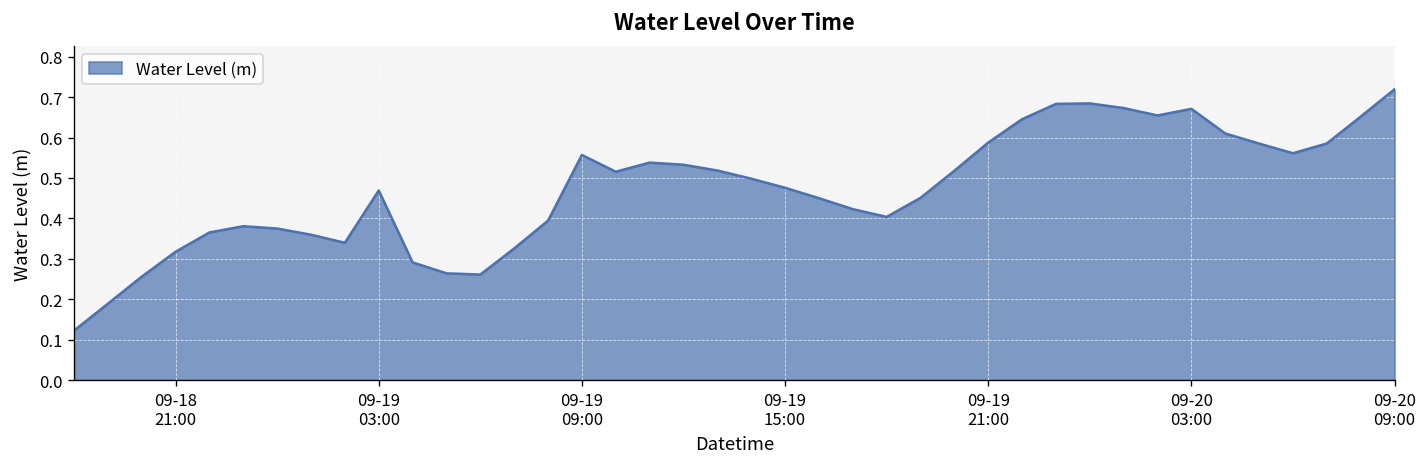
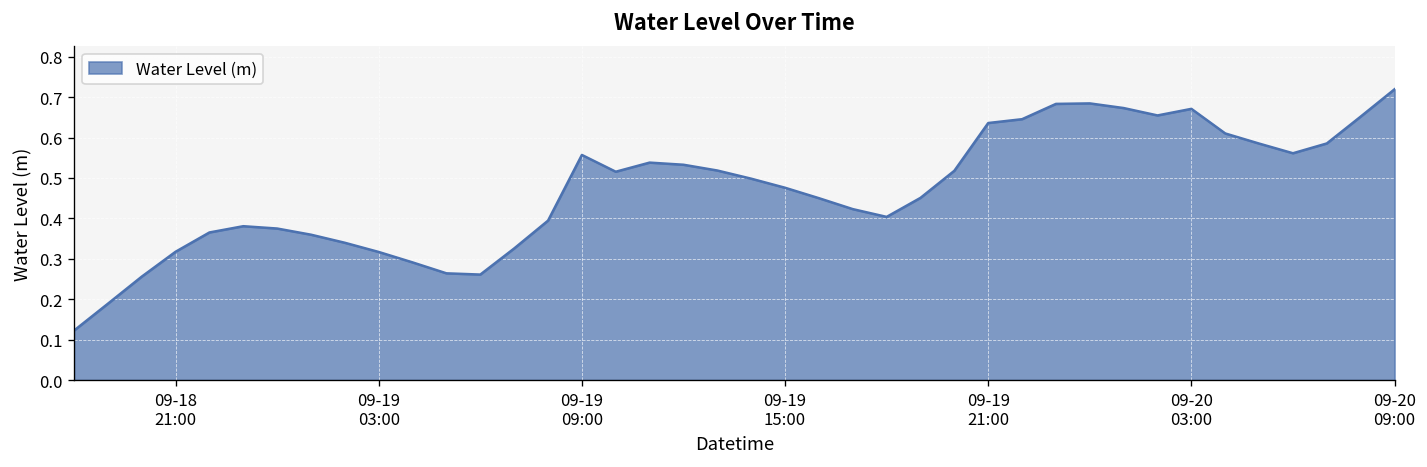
  {
    "09-18 21:00": 0.32,
-   "09-19 03:00": 0.47,
+   "09-19 03:00": 0.32,
    "09-19 09:00": 0.56,
    "09-19 15:00": 0.48,
-   "09-19 21:00": 0.59,
+   "09-19 21:00": 0.64,
    "09-20 03:00": 0.67,
    "09-20 09:00": 0.72
  }
